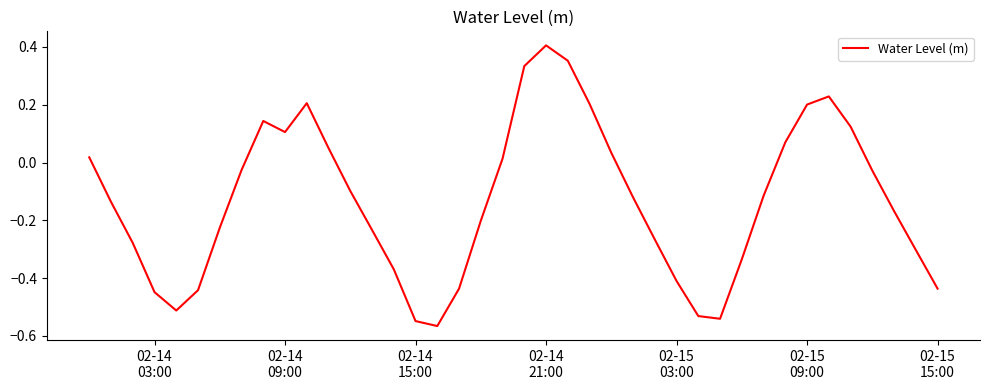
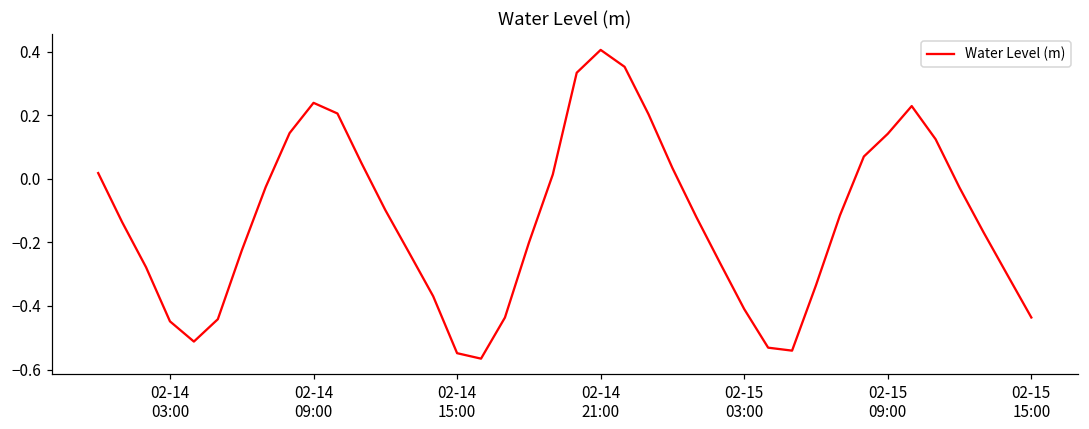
  {
    "02-14 03:00": -0.45,
-   "02-14 09:00": 0.11,
+   "02-14 09:00": 0.24,
    "02-14 15:00": -0.55,
    "02-14 21:00": 0.41,
    "02-15 03:00": -0.41,
-   "02-15 09:00": 0.20,
+   "02-15 09:00": 0.14,
    "02-15 15:00": -0.44
  }
